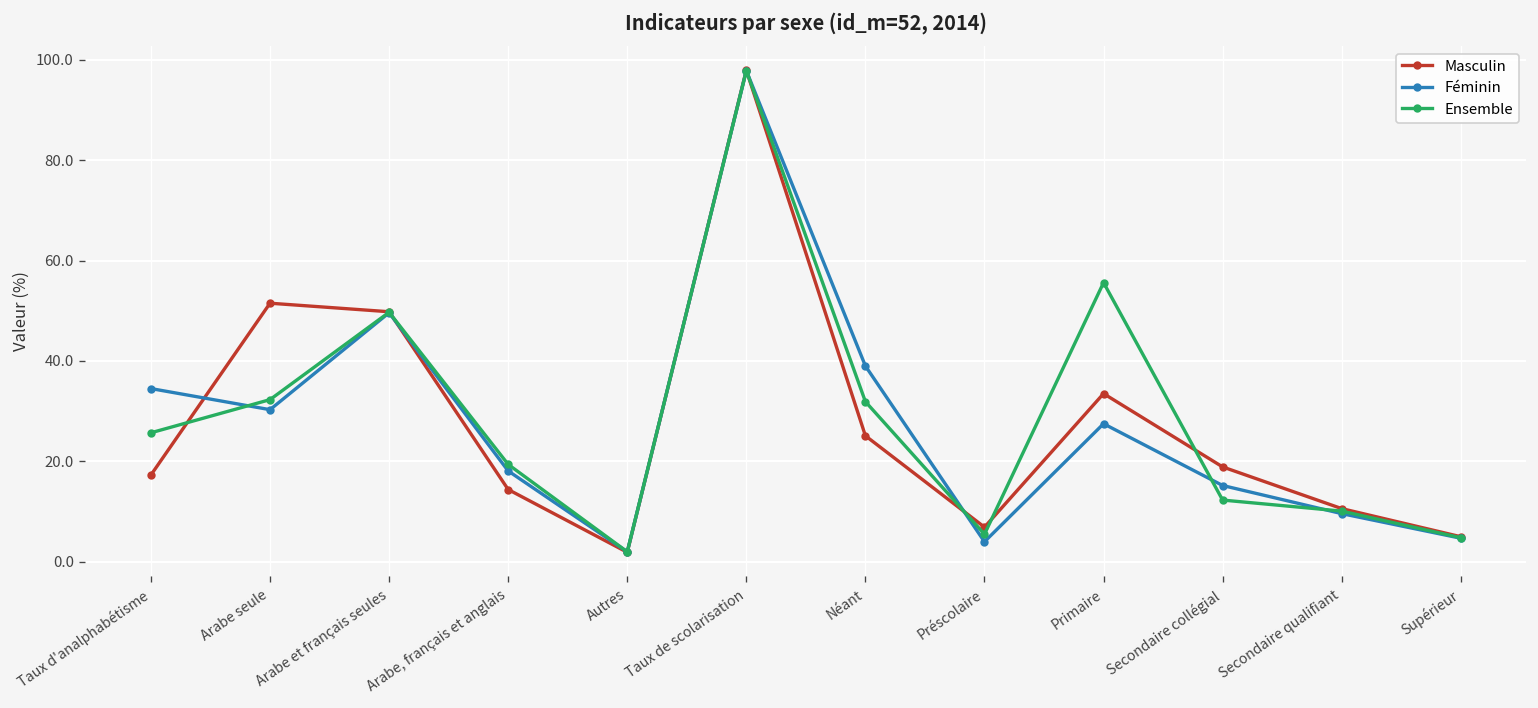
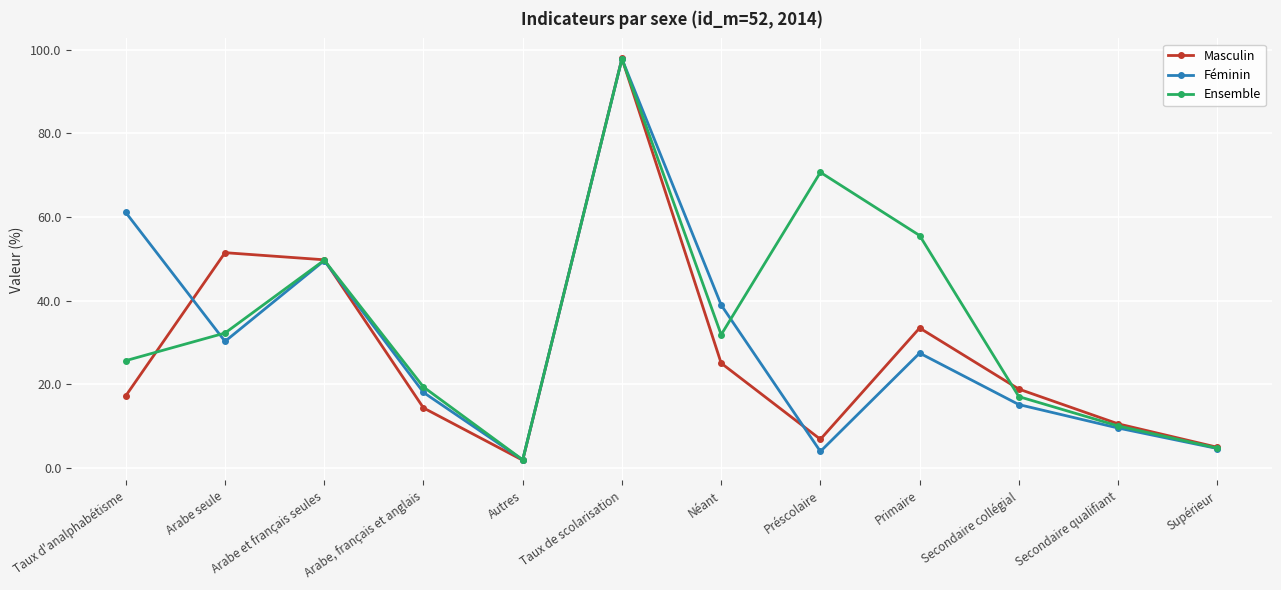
  {
    "Masculin": {
      "Taux d'analphabétisme": 17,
      "Arabe seule": 52,
      "Arabe, français et anglais": 14,
      "Néant": 25,
      "Préscolaire": 7,
      "Primaire": 34,
      "Secondaire collégial": 19
    },
    "Féminin": {
-     "Taux d'analphabétisme": 35,
+     "Taux d'analphabétisme": 61,
      "Arabe seule": 30,
      "Arabe, français et anglais": 18,
      "Néant": 39,
      "Préscolaire": 4,
      "Primaire": 28,
      "Secondaire collégial": 15
    },
    "Ensemble": {
      "Taux d'analphabétisme": 26,
      "Arabe seule": 32,
      "Arabe, français et anglais": 19,
      "Néant": 32,
-     "Préscolaire": 6,
+     "Préscolaire": 71,
      "Primaire": 56,
-     "Secondaire collégial": 12
+     "Secondaire collégial": 17
    }
  }
